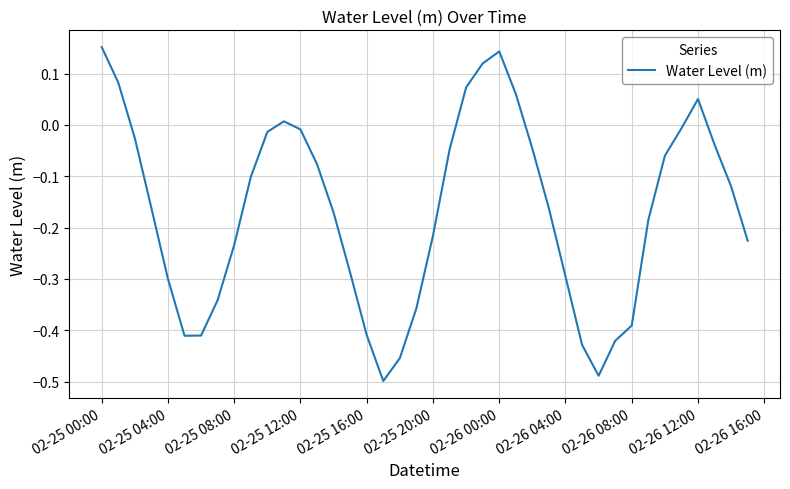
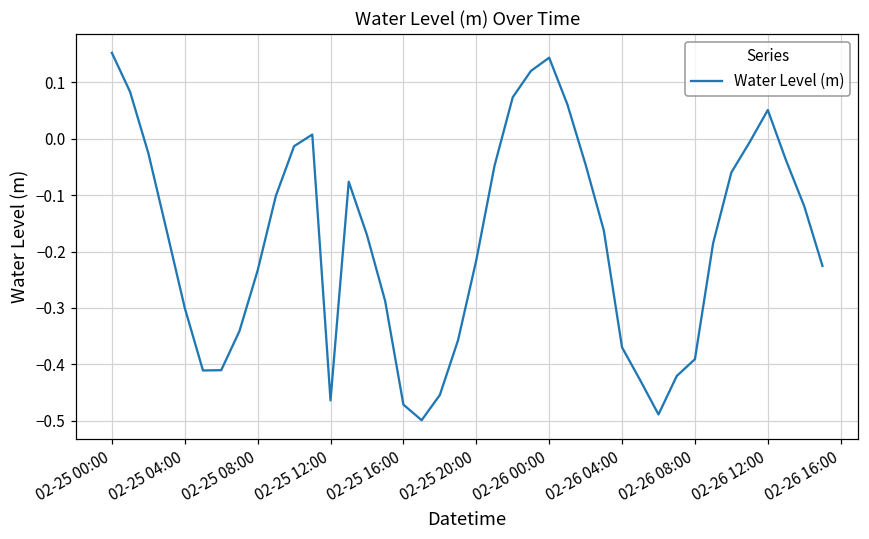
  {
    "02-25 00:00": 0.15,
    "02-25 04:00": -0.30,
    "02-25 08:00": -0.23,
-   "02-25 12:00": -0.01,
-   "02-25 16:00": -0.41,
+   "02-25 12:00": -0.46,
+   "02-25 16:00": -0.47,
    "02-25 20:00": -0.22,
    "02-26 00:00": 0.14,
-   "02-26 04:00": -0.30,
+   "02-26 04:00": -0.37,
    "02-26 08:00": -0.39,
    "02-26 12:00": 0.05
  }
